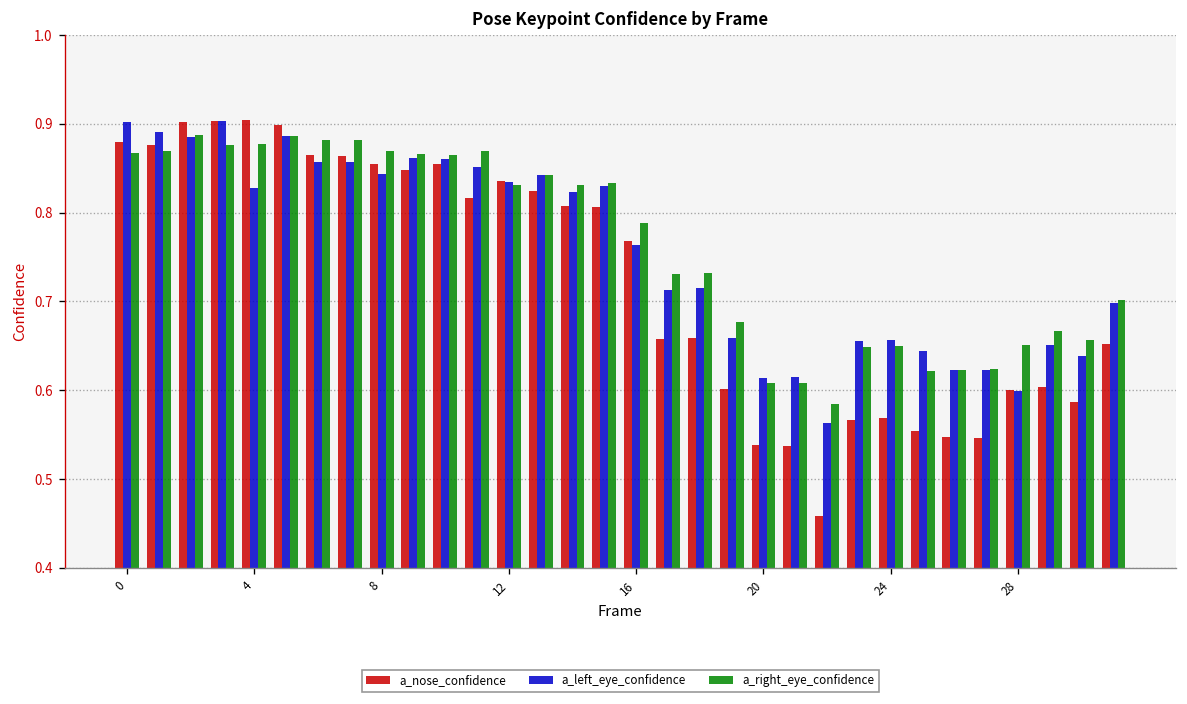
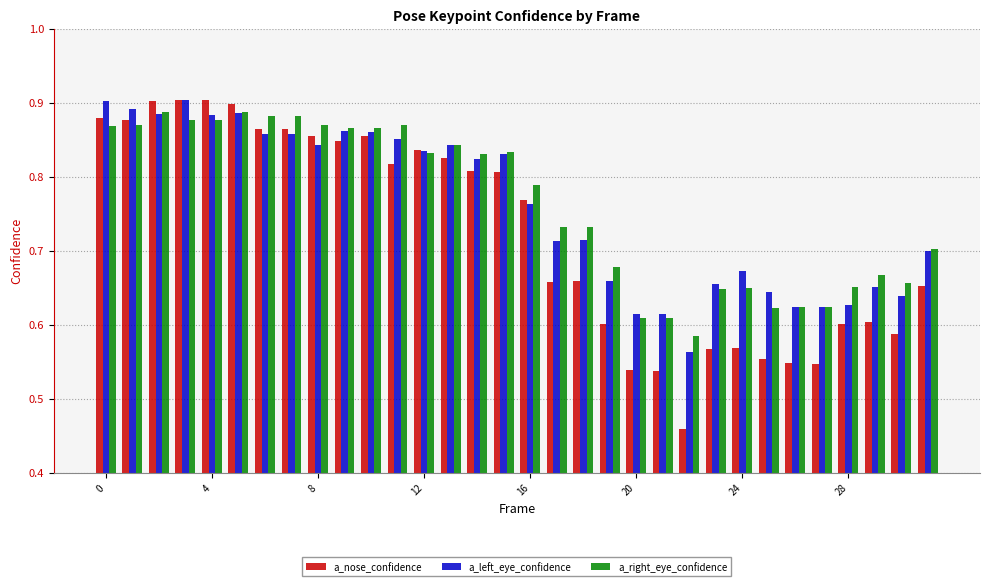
  {
    "a_left_eye_confidence": {
      "0": 0.90,
-     "4": 0.83,
+     "4": 0.88,
      "8": 0.84,
      "12": 0.83,
      "16": 0.76,
      "20": 0.61,
-     "24": 0.66,
-     "28": 0.60
+     "24": 0.67,
+     "28": 0.63
    }
  }
